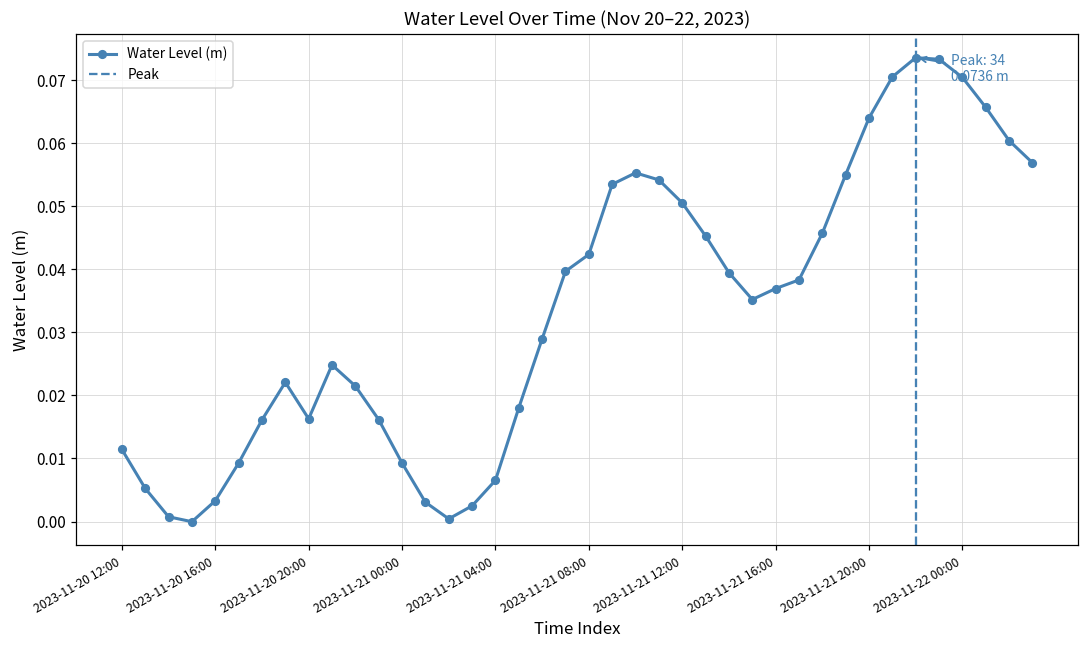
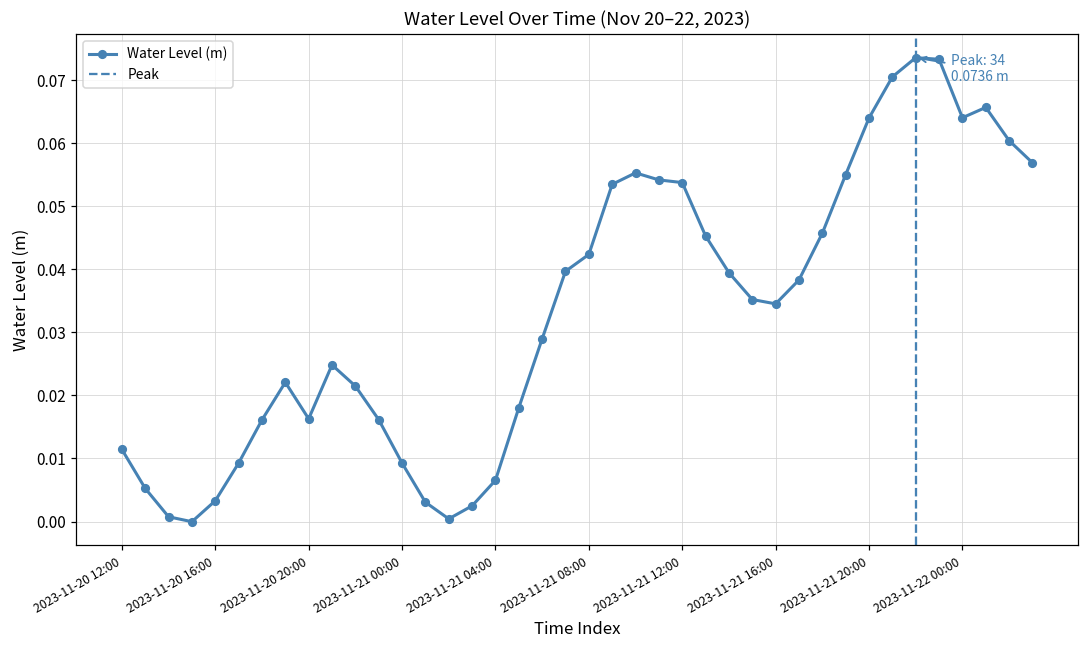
  {
    "2023-11-20 12:00": 0.011,
    "2023-11-20 16:00": 0.003,
    "2023-11-20 20:00": 0.016,
    "2023-11-21 00:00": 0.009,
    "2023-11-21 04:00": 0.007,
    "2023-11-21 08:00": 0.042,
-   "2023-11-21 12:00": 0.051,
-   "2023-11-21 16:00": 0.037,
+   "2023-11-21 12:00": 0.054,
+   "2023-11-21 16:00": 0.035,
    "2023-11-21 20:00": 0.064,
-   "2023-11-22 00:00": 0.070
+   "2023-11-22 00:00": 0.064
  }
